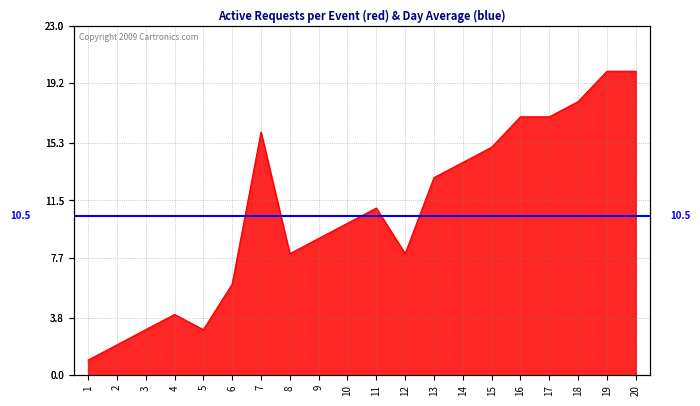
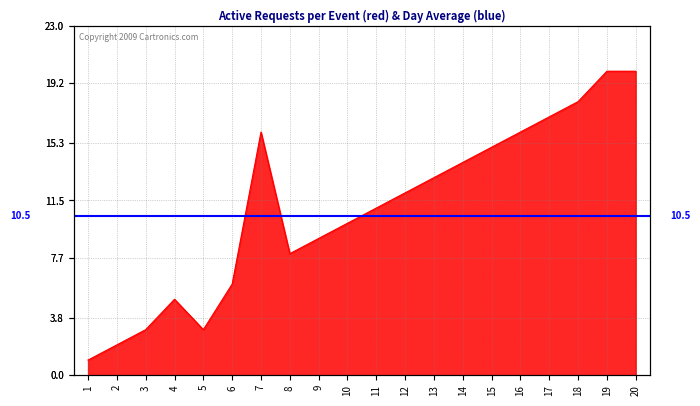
  {
    "1": 1,
    "2": 2,
    "3": 3,
-   "4": 4,
+   "4": 5,
    "5": 3,
    "6": 6,
    "7": 16,
    "8": 8,
    "9": 9,
    "10": 10,
    "11": 11,
-   "12": 8,
+   "12": 12,
    "13": 13,
    "14": 14,
    "15": 15,
-   "16": 17,
+   "16": 16,
    "17": 17,
    "18": 18,
    "19": 20,
    "20": 20
  }
